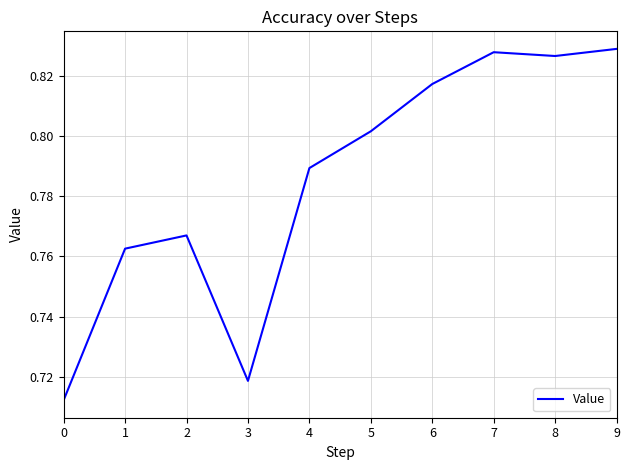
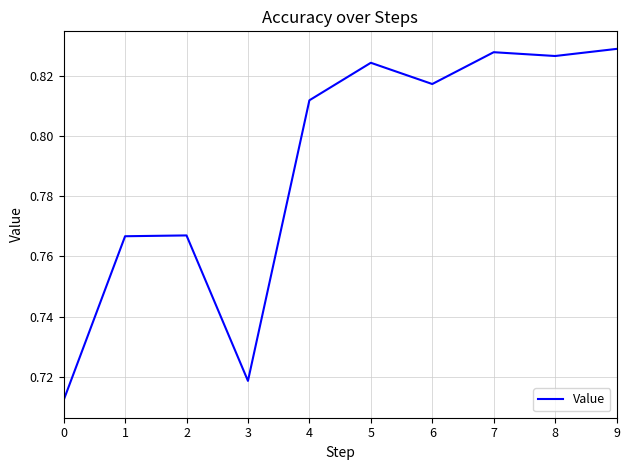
  {
    "0": 0.712,
-   "1": 0.763,
+   "1": 0.767,
    "2": 0.767,
    "3": 0.719,
-   "4": 0.789,
-   "5": 0.802,
+   "4": 0.812,
+   "5": 0.824,
    "6": 0.817,
    "7": 0.828,
    "8": 0.827,
    "9": 0.829
  }
